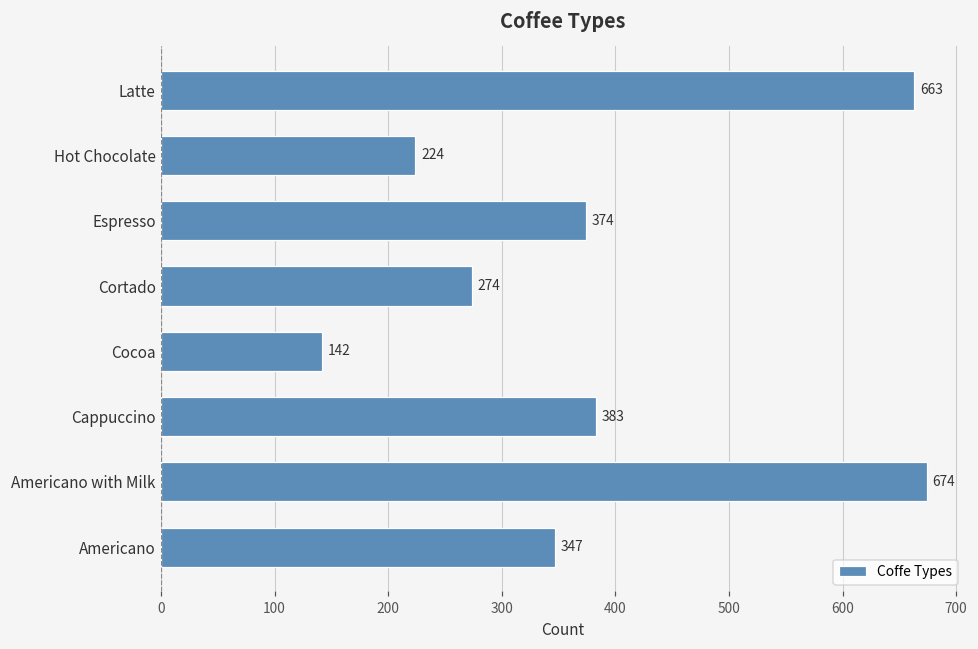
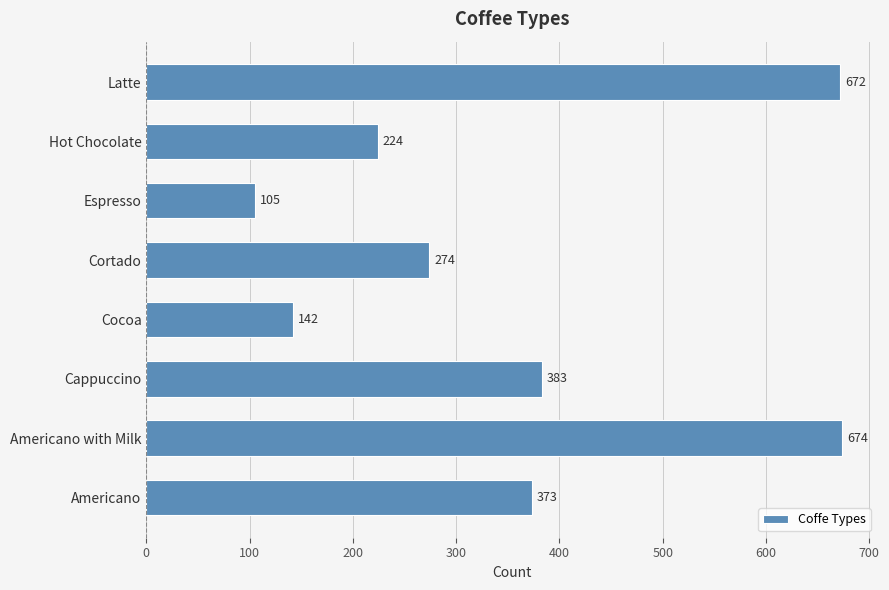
  {
-   "Latte": 663,
+   "Latte": 672,
    "Hot Chocolate": 224,
-   "Espresso": 374,
+   "Espresso": 105,
    "Cortado": 274,
    "Cocoa": 142,
    "Cappuccino": 383,
    "Americano with Milk": 674,
-   "Americano": 347
+   "Americano": 373
  }
